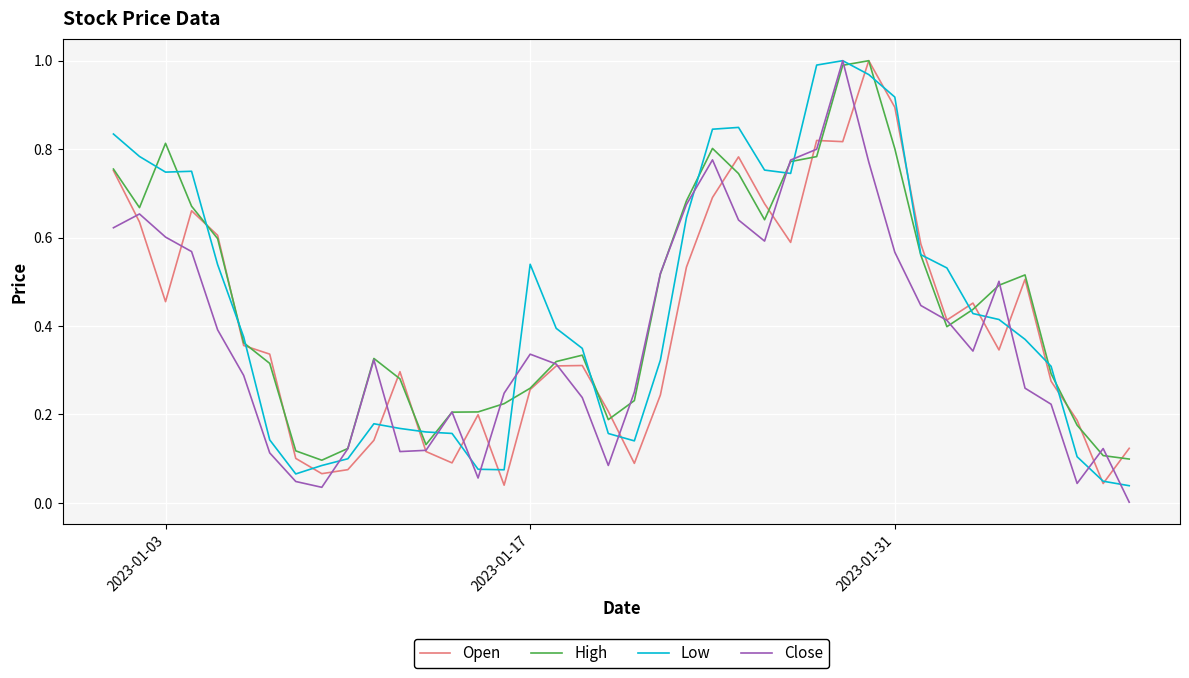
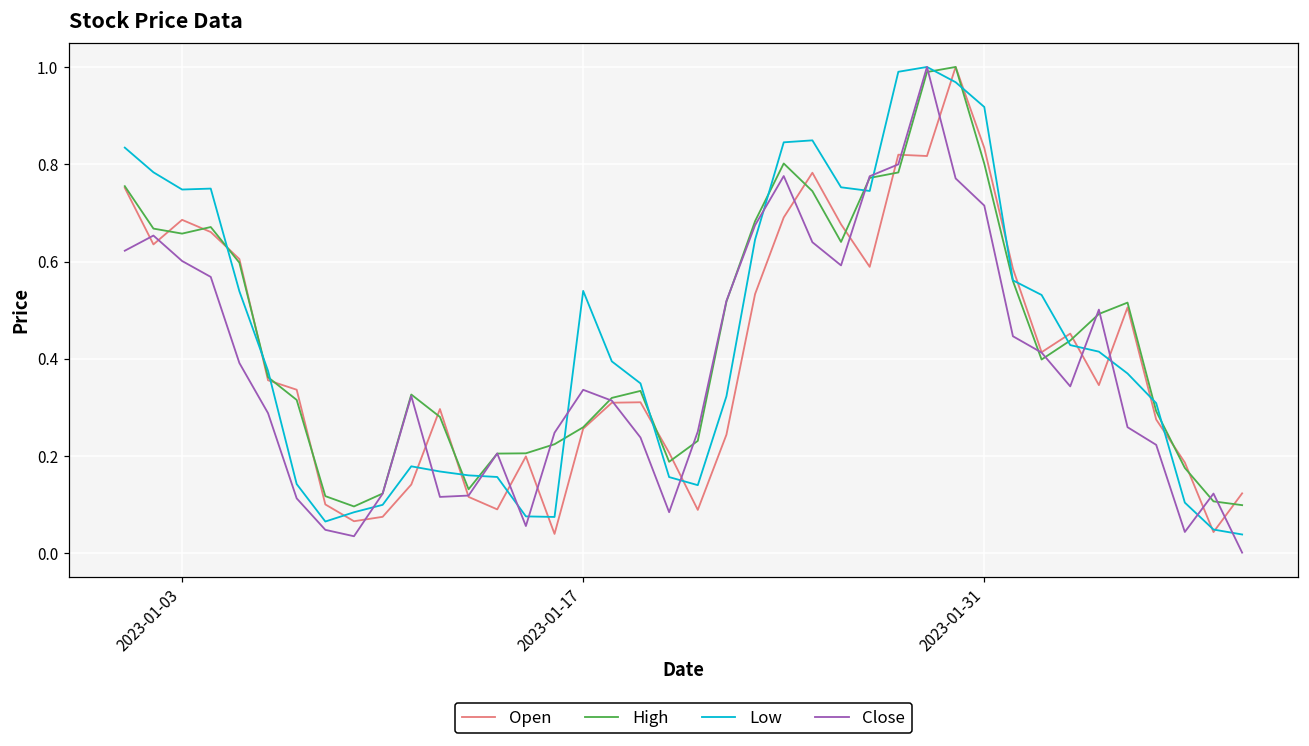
  {
    "Open": {
-     "2023-01-03": 0.46,
-     "2023-01-31": 0.89
+     "2023-01-03": 0.69,
+     "2023-01-31": 0.83
    },
    "High": {
-     "2023-01-03": 0.81,
+     "2023-01-03": 0.66,
      "2023-01-31": 0.80
    },
    "Low": {
      "2023-01-03": 0.75,
      "2023-01-17": 0.54,
      "2023-01-31": 0.92
    },
    "Close": {
      "2023-01-03": 0.60,
      "2023-01-17": 0.34,
-     "2023-01-31": 0.57
+     "2023-01-31": 0.72
    }
  }
